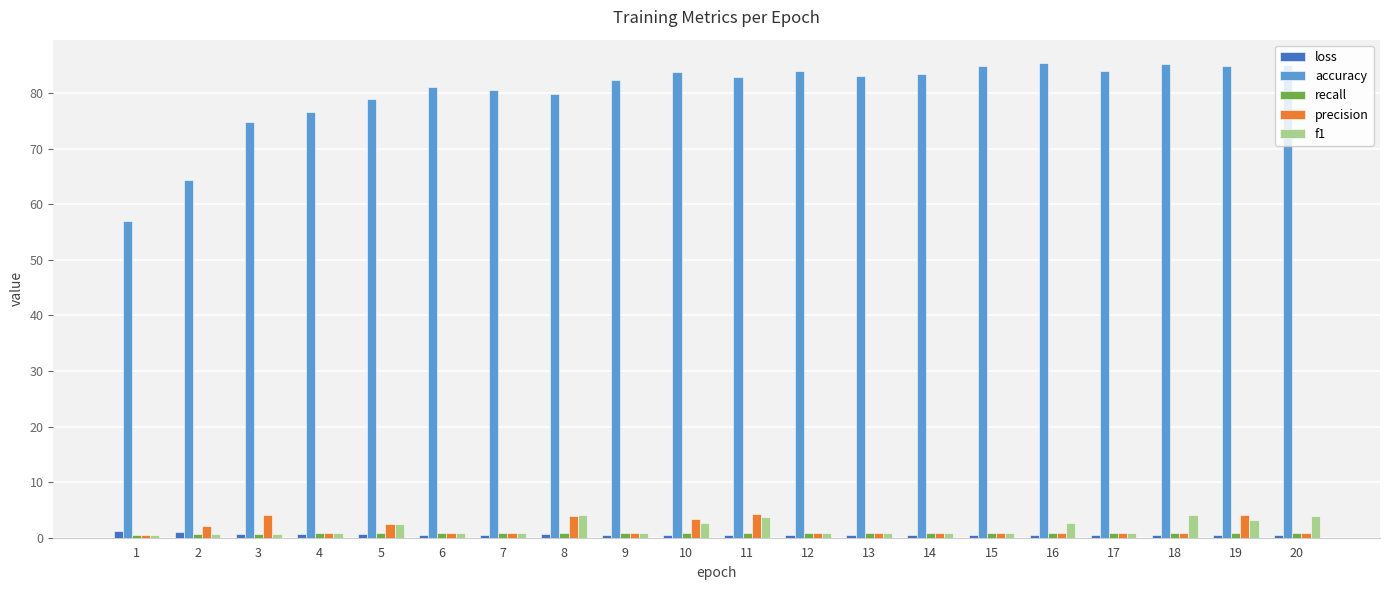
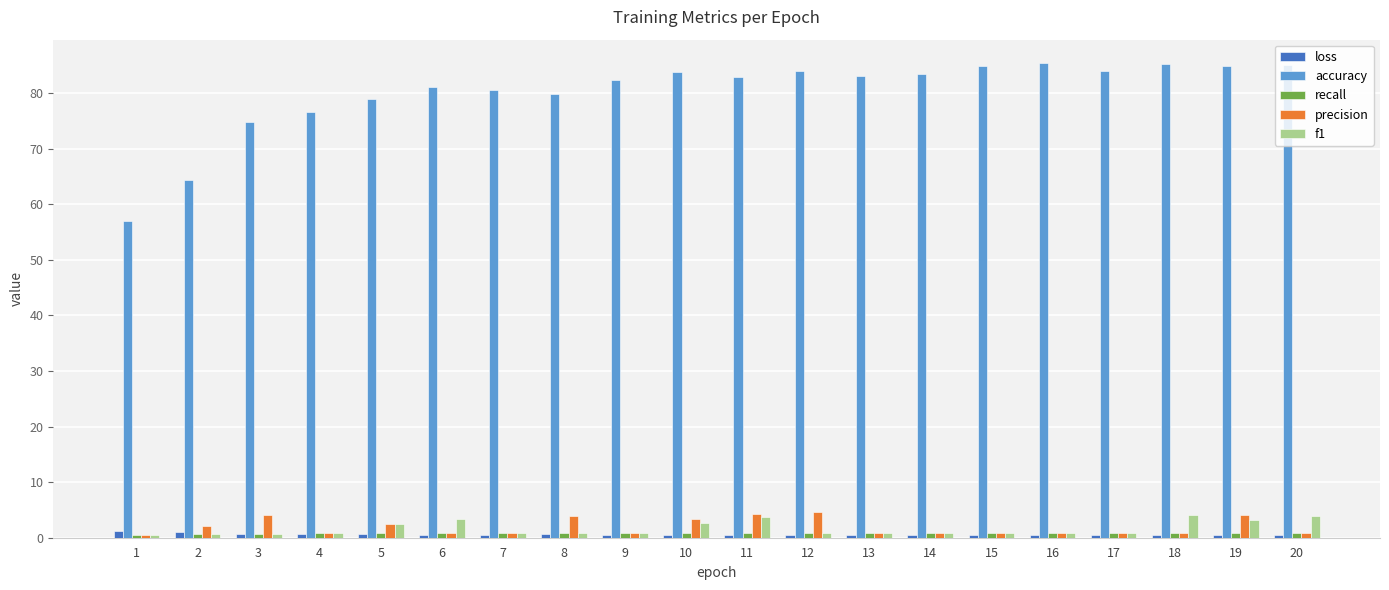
  {
    "recall": {
      "1": 1,
      "2": 1,
      "3": 1,
      "4": 1,
      "5": 1,
      "6": 1,
      "7": 1,
      "8": 1,
      "9": 1,
      "10": 1,
      "11": 1,
      "12": 1,
      "13": 1,
      "14": 1,
      "15": 1,
      "16": 1,
      "17": 1,
      "18": 1,
      "19": 1,
      "20": 1
    },
    "precision": {
      "1": 1,
      "2": 2,
      "3": 4,
      "4": 1,
      "5": 2,
      "6": 1,
      "7": 1,
      "8": 4,
      "9": 1,
      "10": 3,
      "11": 4,
-     "12": 1,
+     "12": 5,
      "13": 1,
      "14": 1,
      "15": 1,
      "16": 1,
      "17": 1,
      "18": 1,
      "19": 4,
      "20": 1
    },
    "f1": {
      "1": 1,
      "2": 1,
      "3": 1,
      "4": 1,
      "5": 3,
-     "6": 1,
+     "6": 3,
      "7": 1,
-     "8": 4,
+     "8": 1,
      "9": 1,
      "10": 3,
      "11": 4,
      "12": 1,
      "13": 1,
      "14": 1,
      "15": 1,
-     "16": 3,
+     "16": 1,
      "17": 1,
      "18": 4,
      "19": 3,
      "20": 4
    }
  }
